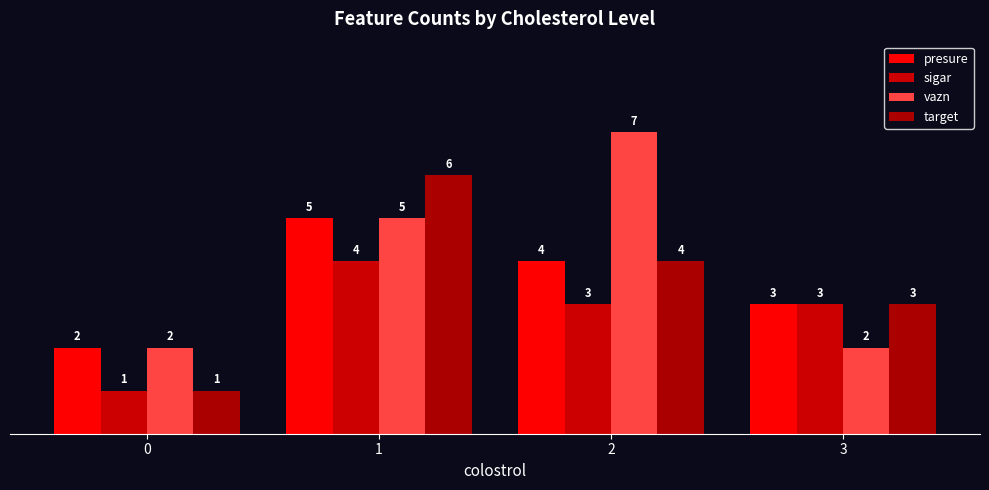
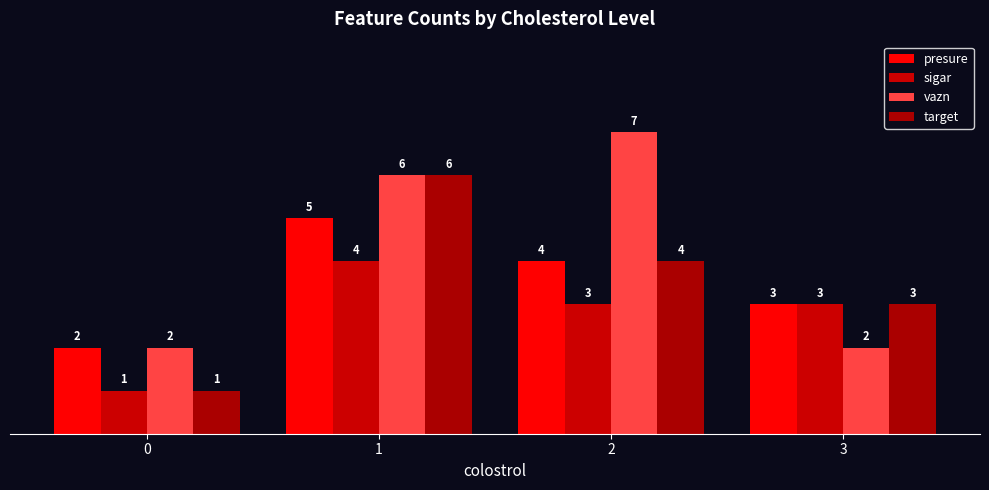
  {
    "vazn": {
      "0": 2,
-     "1": 5,
+     "1": 6,
      "2": 7,
      "3": 2
    }
  }
